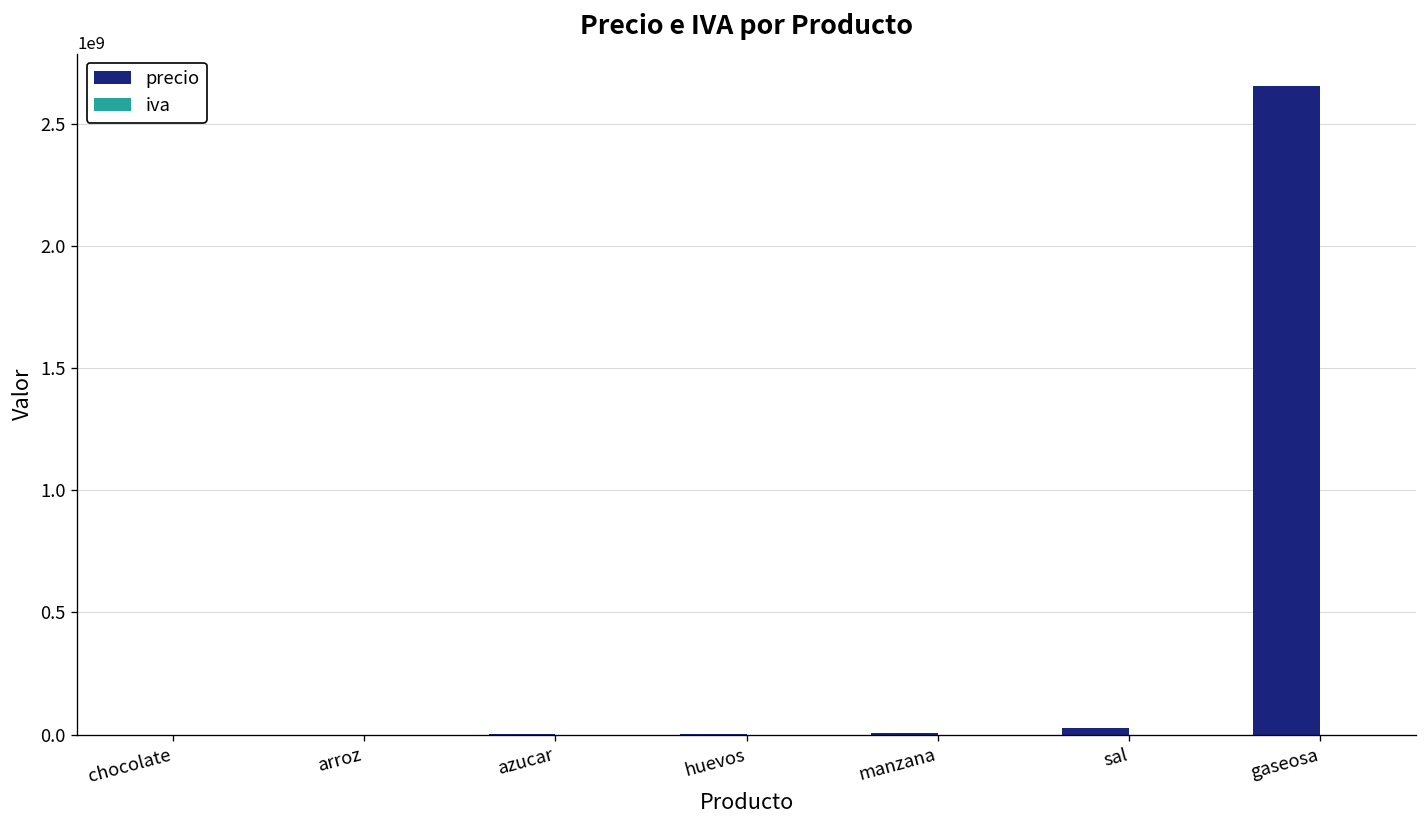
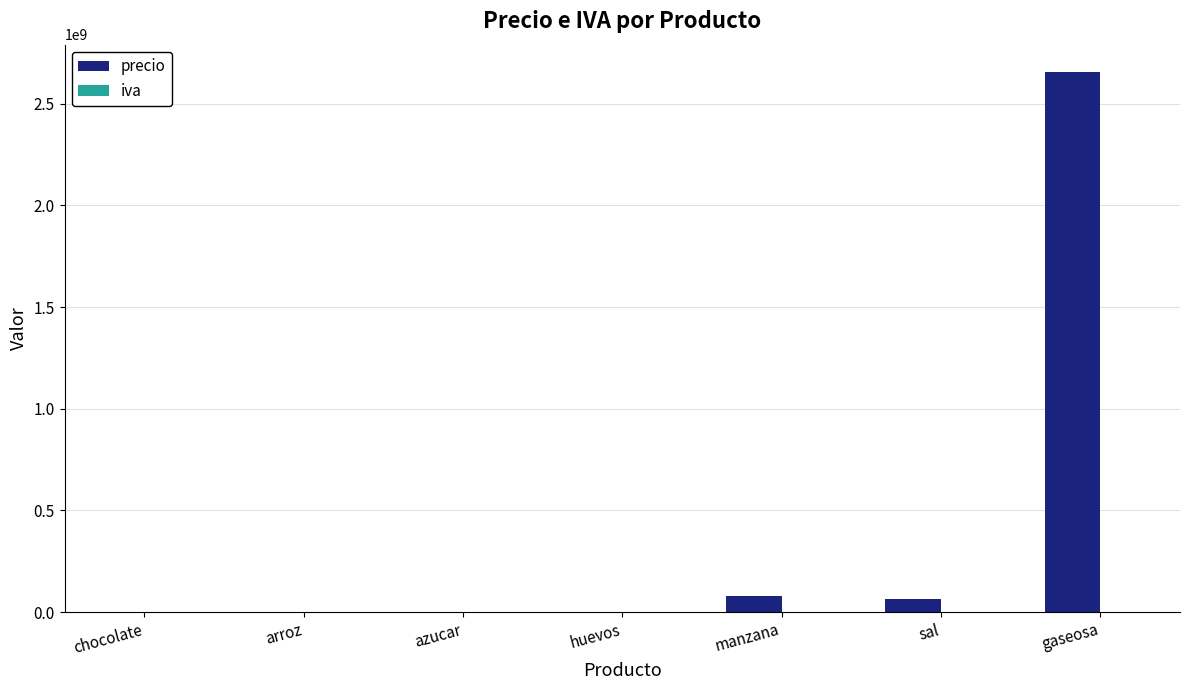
  {
    "precio": {
-     "manzana": 0,
-     "sal": 30000000,
+     "manzana": 80000000,
+     "sal": 70000000,
      "gaseosa": 2660000000
    }
  }
